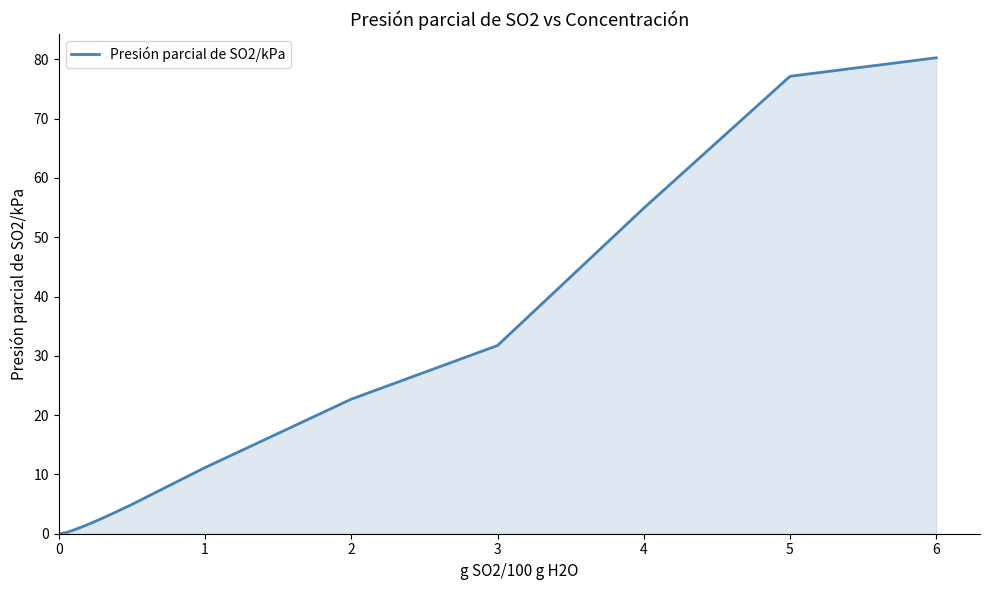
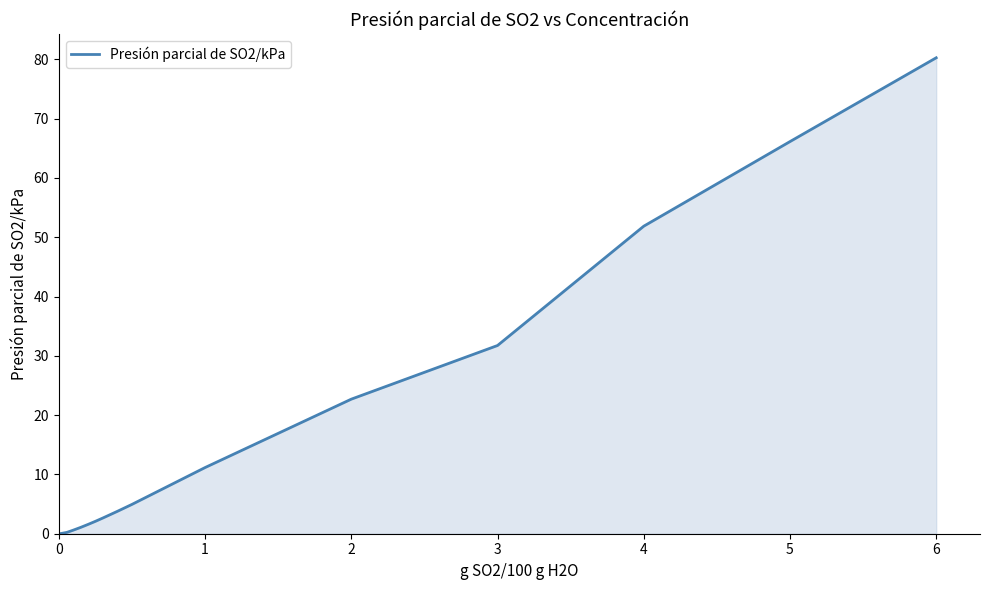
  {
    "1": 11,
    "2": 23,
    "3": 32,
-   "4": 55,
-   "5": 77,
+   "4": 52,
+   "5": 66,
    "6": 80
  }
